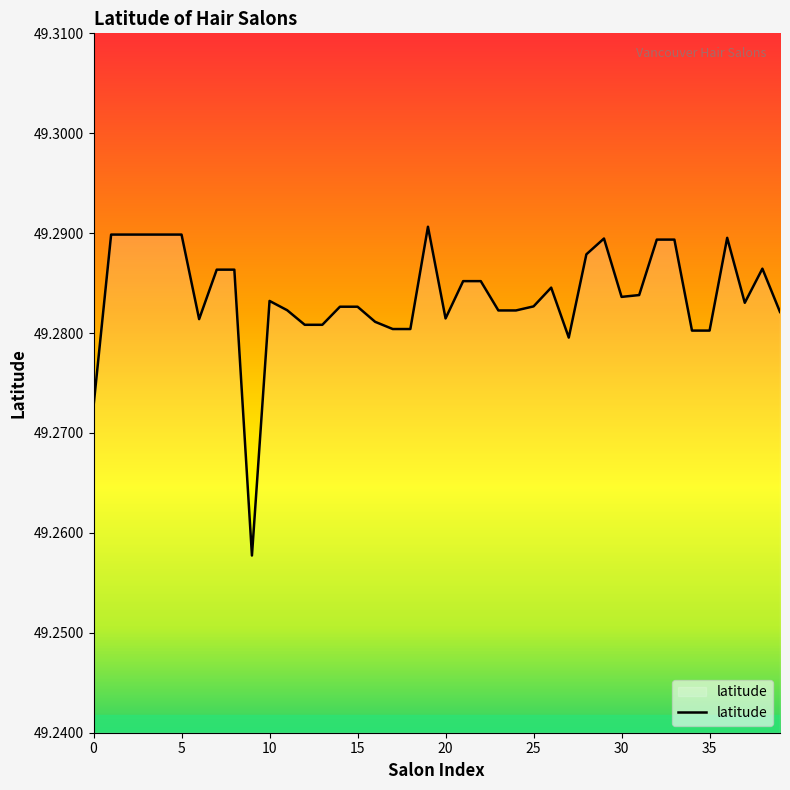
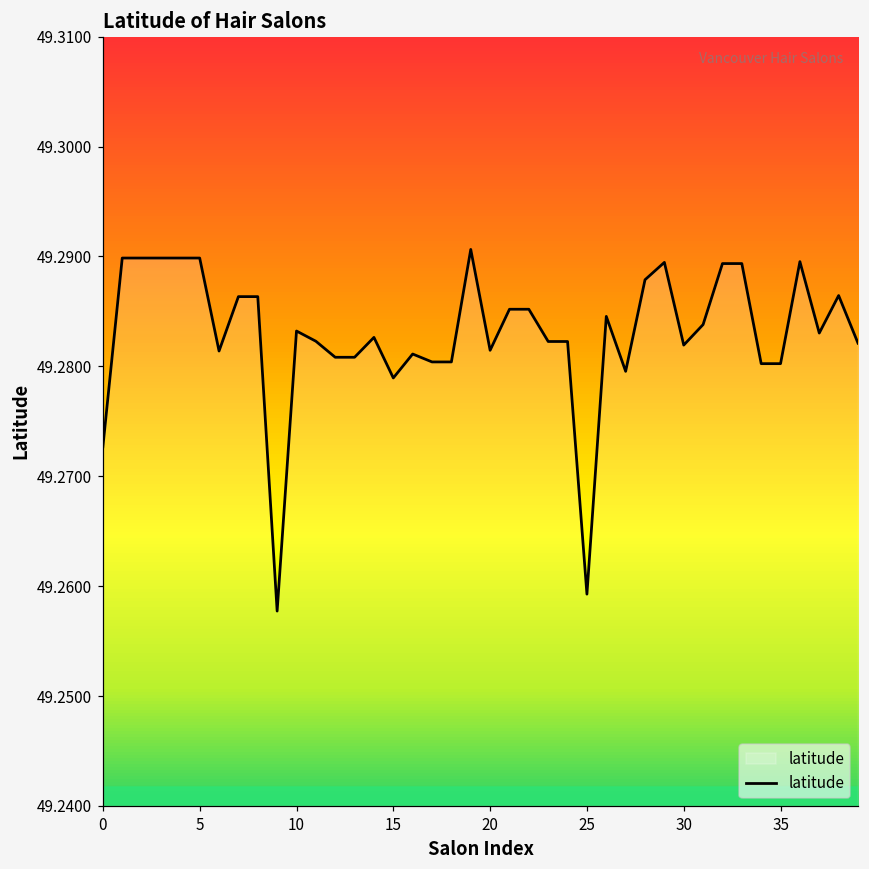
  {
    "0": 49.273,
    "5": 49.290,
    "10": 49.283,
-   "15": 49.283,
+   "15": 49.279,
    "20": 49.281,
-   "25": 49.283,
-   "30": 49.284,
+   "25": 49.259,
+   "30": 49.282,
    "35": 49.280
  }
